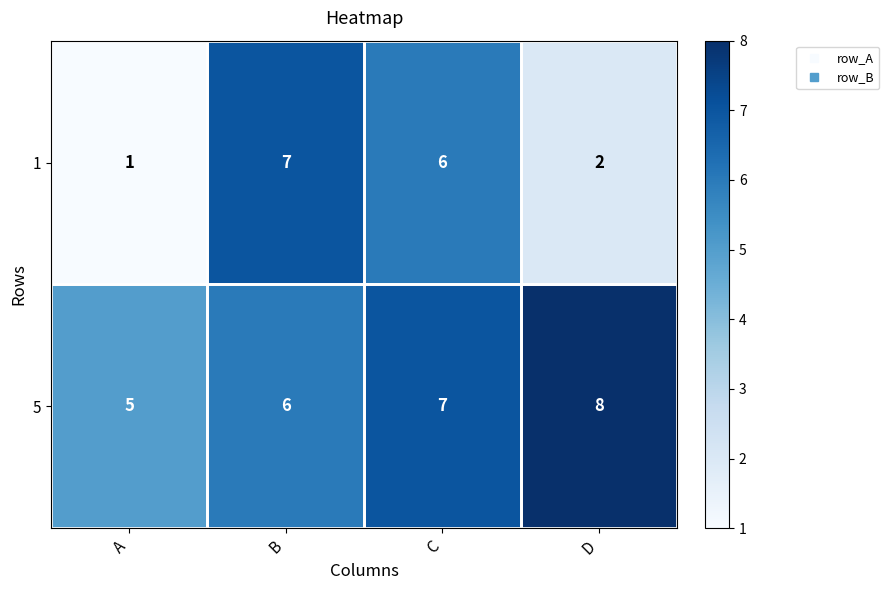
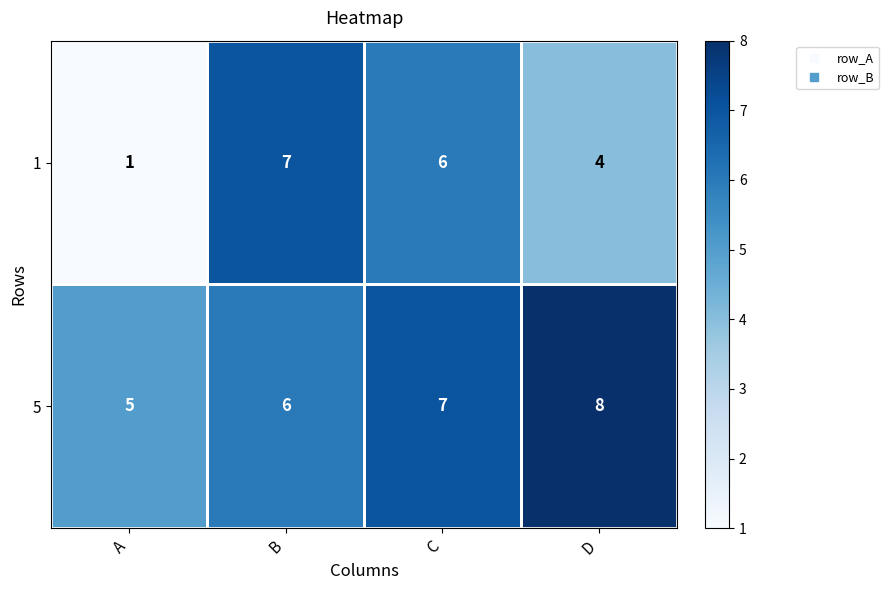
  {
    "1": {
      "A": 1,
      "B": 7,
      "C": 6,
-     "D": 2
+     "D": 4
    },
    "5": {
      "A": 5,
      "B": 6,
      "C": 7,
      "D": 8
    }
  }
